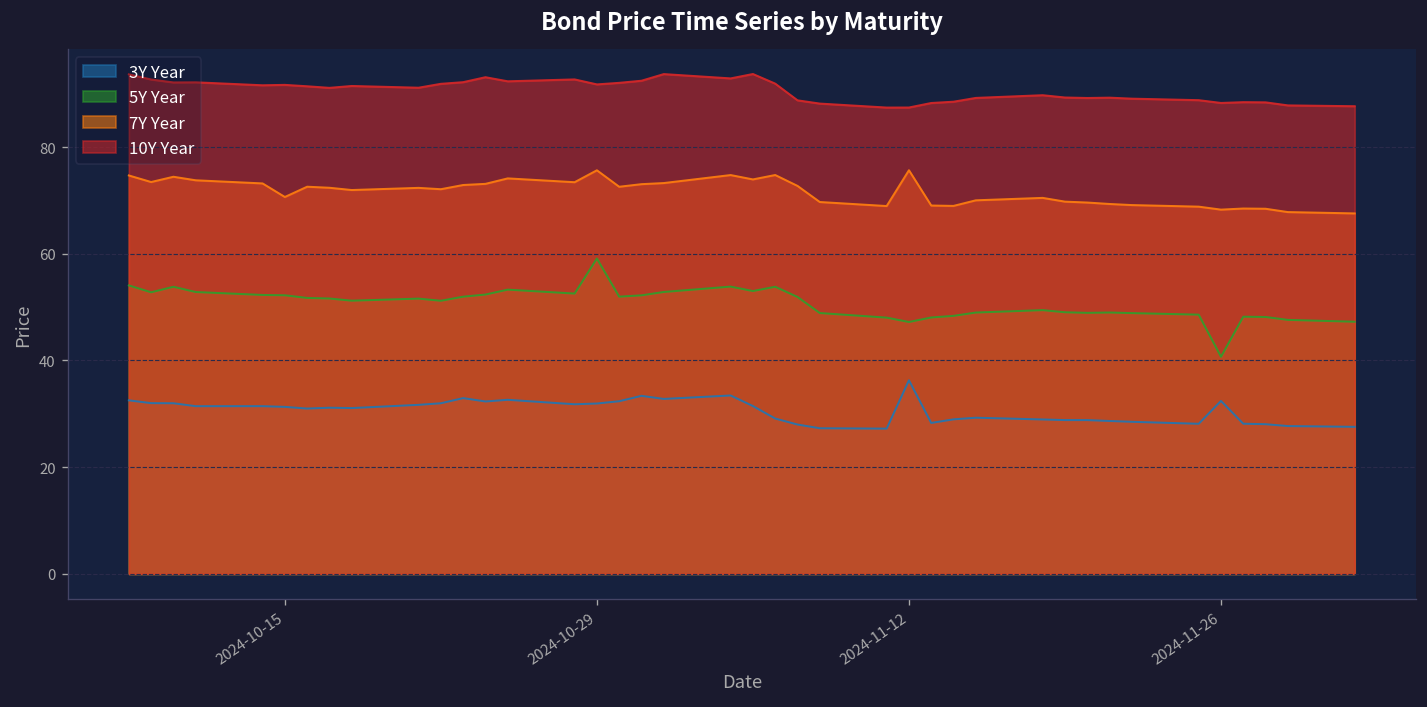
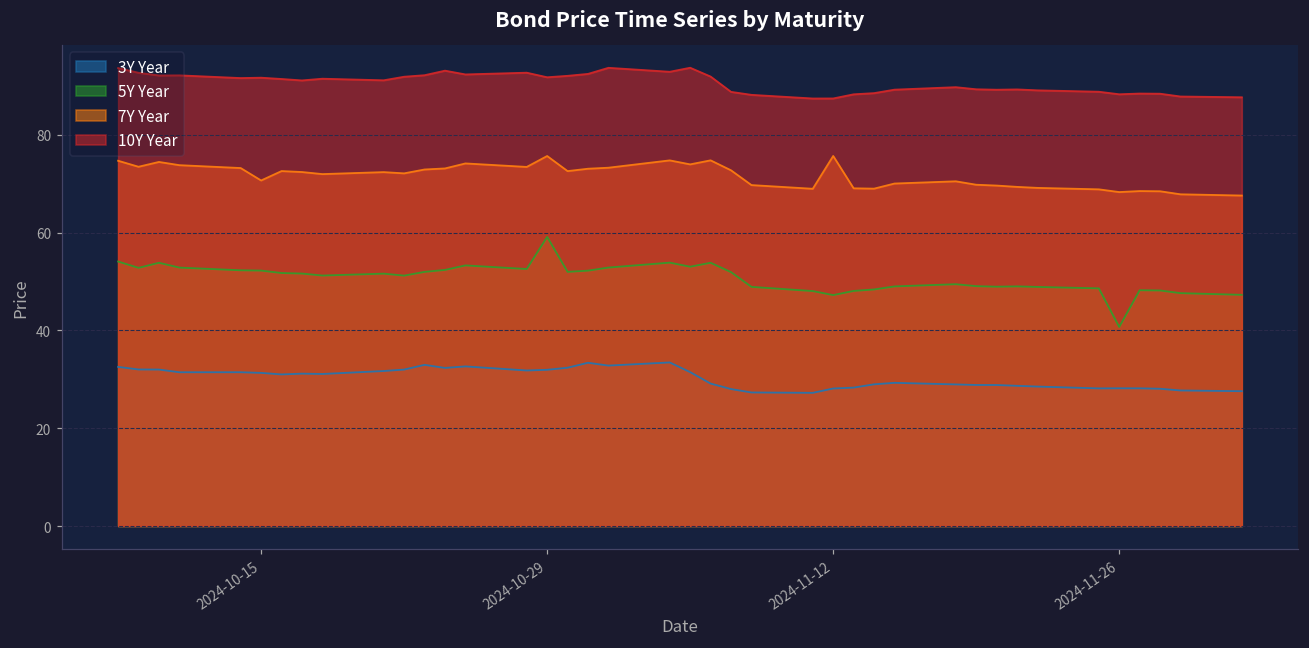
  {
    "3Y Year": {
      "2024-10-15": 31,
      "2024-10-29": 32,
-     "2024-11-12": 36,
-     "2024-11-26": 32
+     "2024-11-12": 28,
+     "2024-11-26": 28
    },
    "5Y Year": {
      "2024-10-15": 52,
      "2024-10-29": 59,
      "2024-11-12": 47,
      "2024-11-26": 41
    },
    "7Y Year": {
      "2024-10-15": 71,
      "2024-10-29": 76,
      "2024-11-12": 76,
      "2024-11-26": 68
    },
    "10Y Year": {
      "2024-10-15": 92,
      "2024-10-29": 92,
      "2024-11-12": 87,
      "2024-11-26": 88
    }
  }
